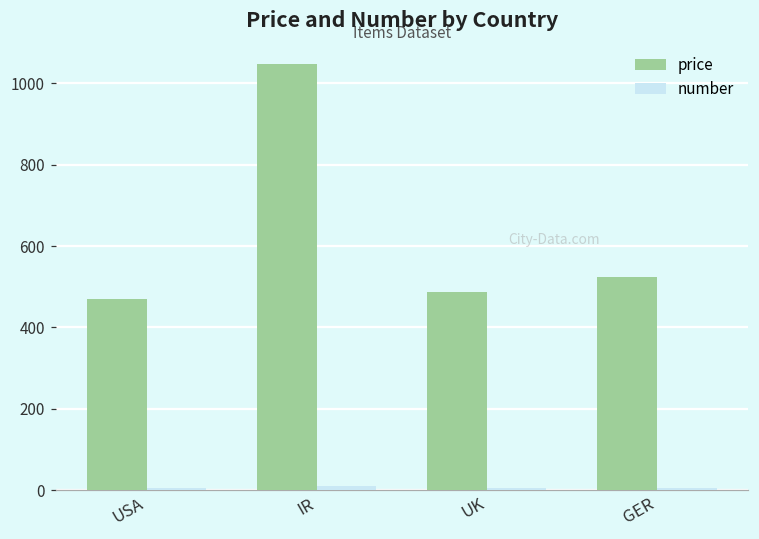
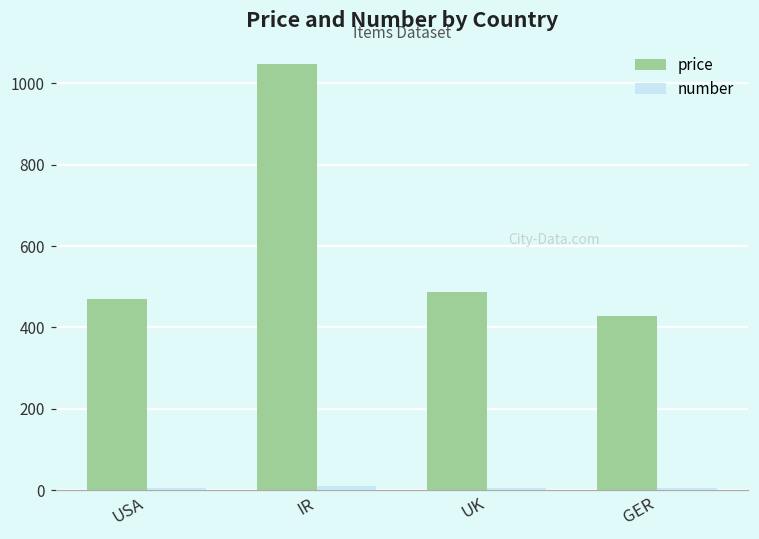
  {
    "price": {
      "USA": 470,
      "IR": 1050,
      "UK": 490,
-     "GER": 520
+     "GER": 430
    },
    "number": {
      "IR": 10
    }
  }
